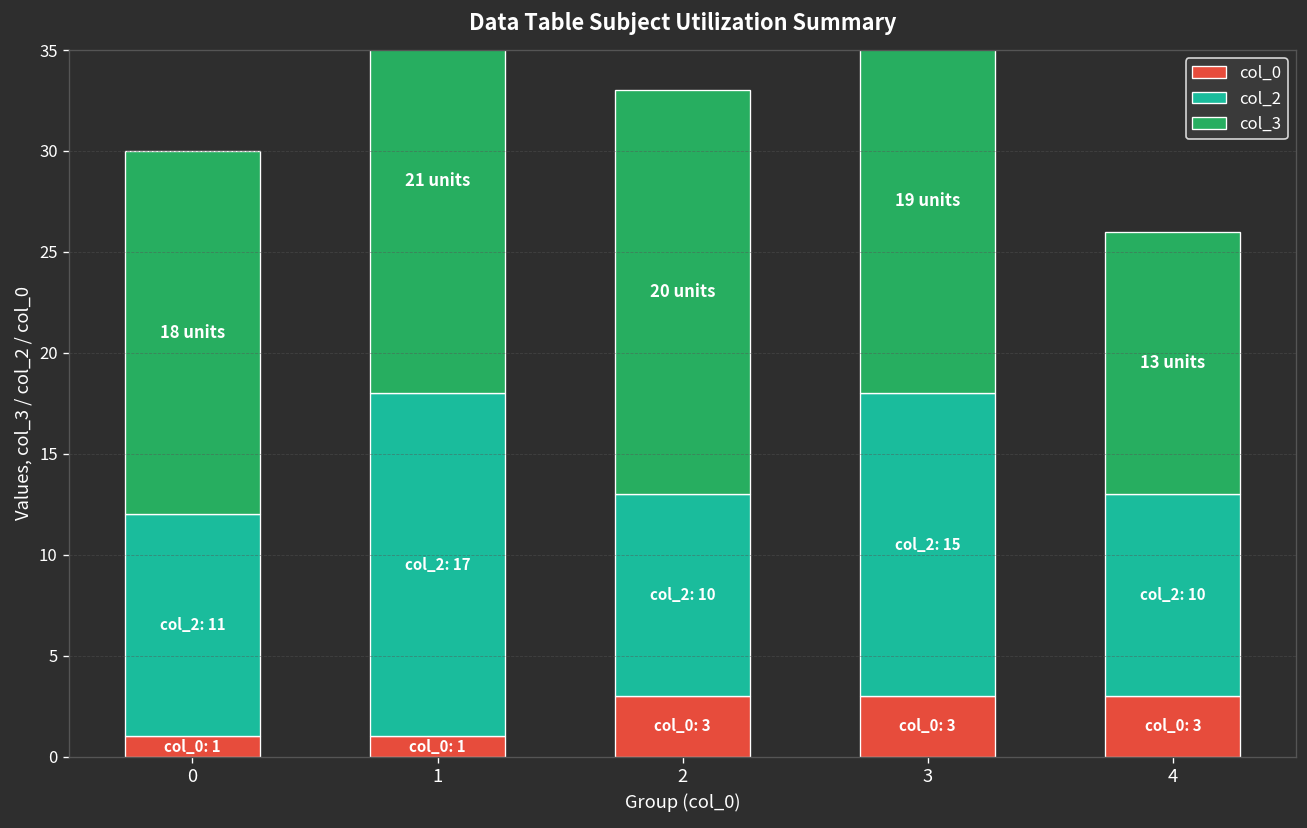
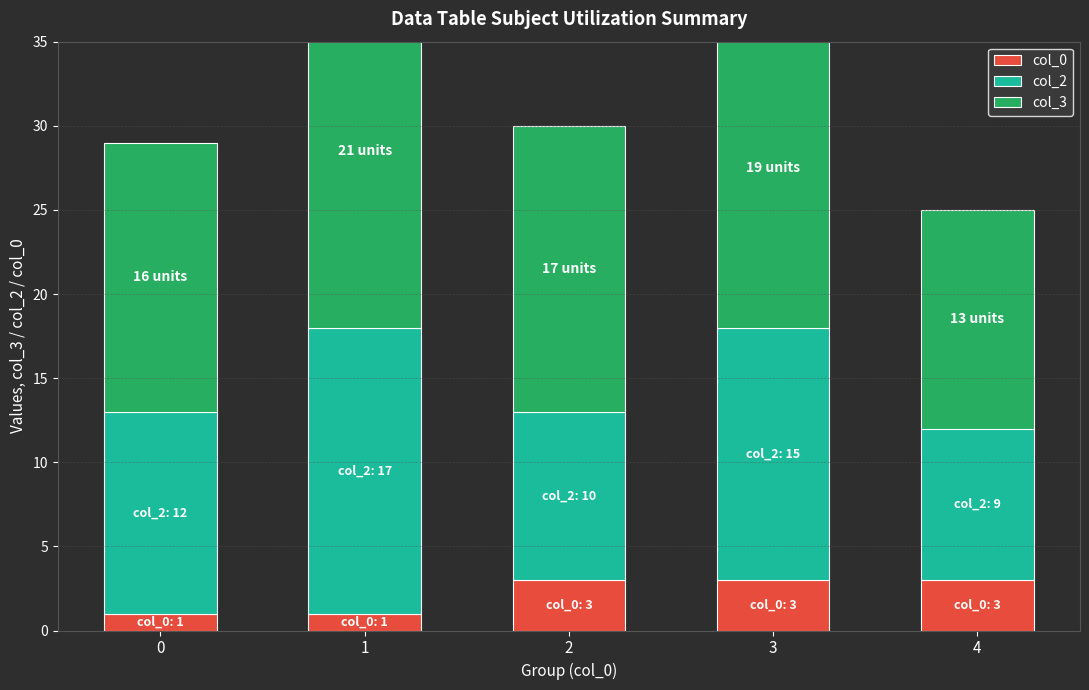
  {
    "col_0": {
      "0": 1,
      "1": 1,
      "2": 3,
      "3": 3,
      "4": 3
    },
    "col_2": {
-     "0": 11,
+     "0": 12,
      "1": 17,
      "2": 10,
      "3": 15,
-     "4": 10
+     "4": 9
    },
    "col_3": {
-     "0": 18,
-     "2": 20,
+     "0": 16,
+     "2": 17,
      "4": 13
    }
  }
